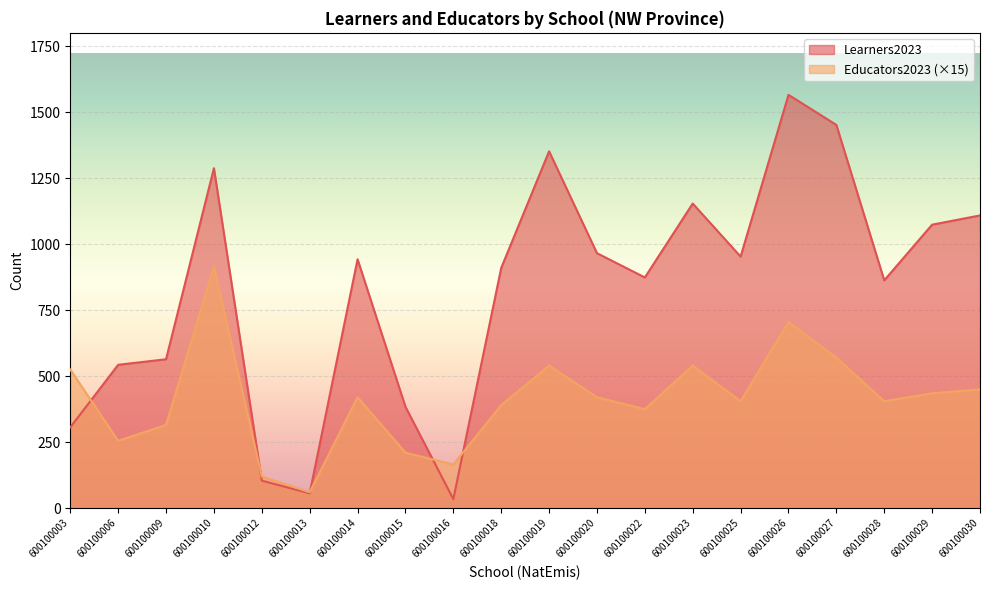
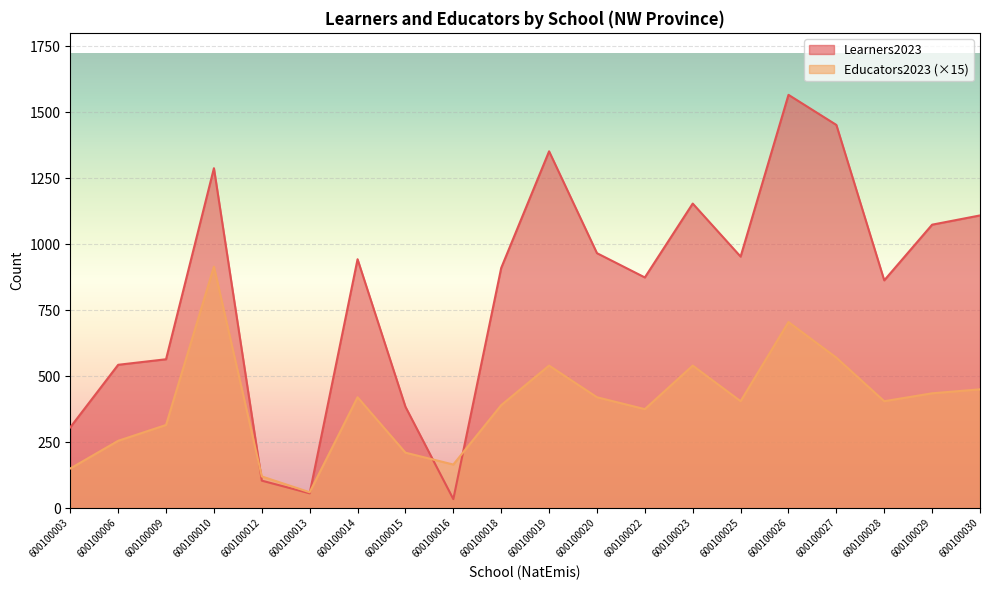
  {
    "Learners2023": {
      "600100003": 310,
      "600100006": 540,
      "600100009": 560,
      "600100010": 1290,
      "600100012": 100,
      "600100014": 940,
      "600100015": 380,
      "600100016": 30,
      "600100018": 910,
      "600100019": 1350,
      "600100020": 970,
      "600100022": 870,
      "600100023": 1150,
      "600100025": 950,
      "600100026": 1570,
      "600100027": 1450,
      "600100028": 860,
      "600100029": 1070,
      "600100030": 1110
    },
    "Educators2023 (×15)": {
-     "600100003": 530,
+     "600100003": 150,
      "600100006": 260,
      "600100009": 320,
      "600100010": 920,
      "600100012": 120,
      "600100014": 420,
      "600100015": 210,
      "600100016": 170,
      "600100018": 390,
      "600100019": 540,
      "600100020": 420,
      "600100022": 380,
      "600100023": 540,
      "600100025": 410,
      "600100026": 710,
      "600100027": 570,
      "600100028": 410,
      "600100029": 440,
      "600100030": 450
    }
  }
